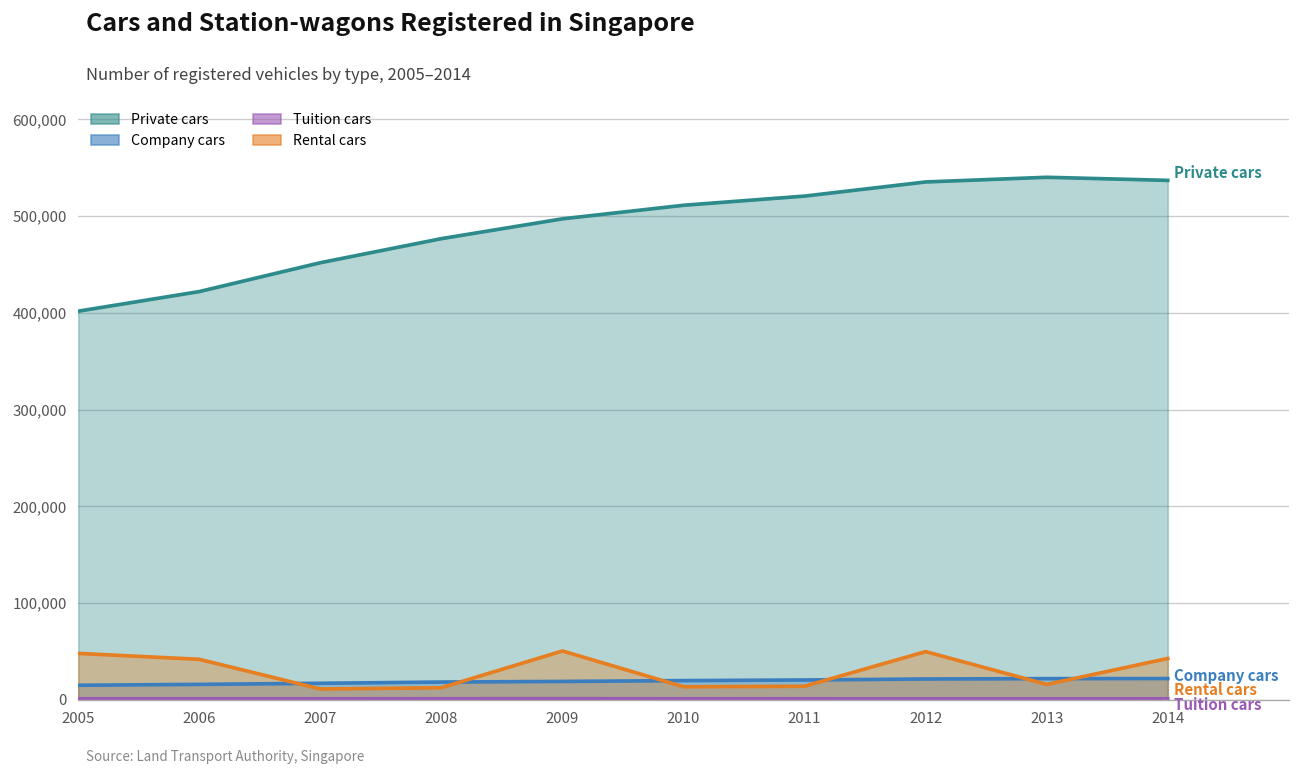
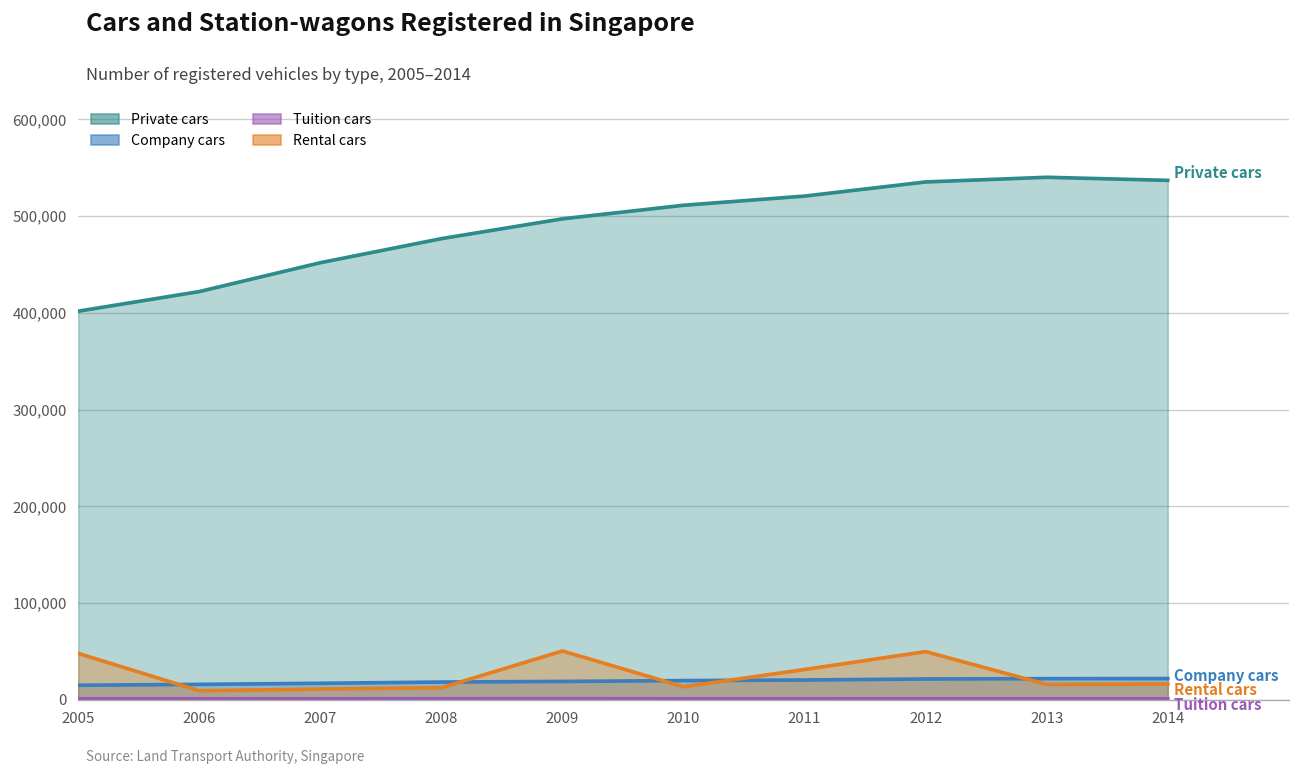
  {
    "Rental cars": {
      "2005": "50,000",
-     "2006": "40,000",
+     "2006": "10,000",
      "2007": "10,000",
      "2008": "10,000",
      "2009": "50,000",
      "2010": "10,000",
-     "2011": "10,000",
+     "2011": "30,000",
      "2012": "50,000",
      "2013": "20,000",
-     "2014": "40,000"
+     "2014": "20,000"
    }
  }
